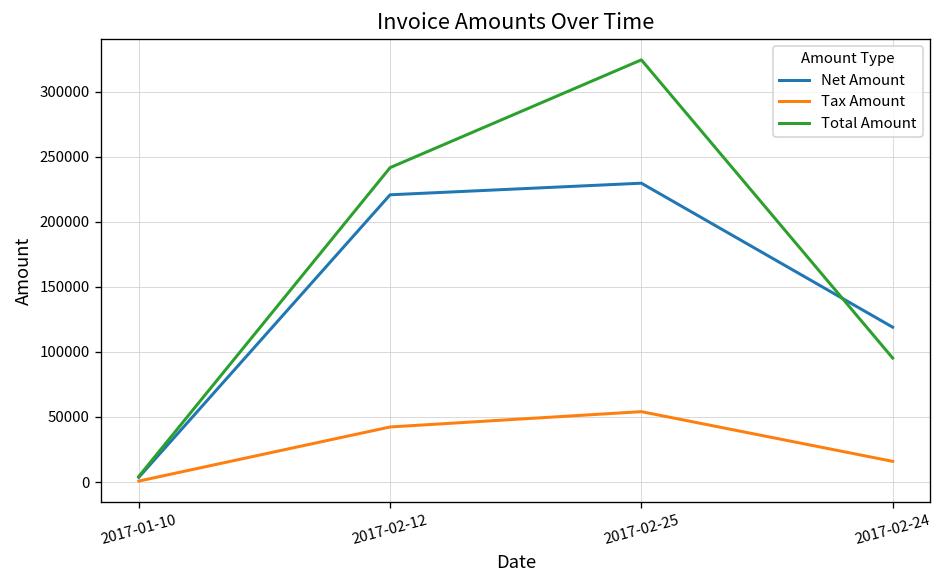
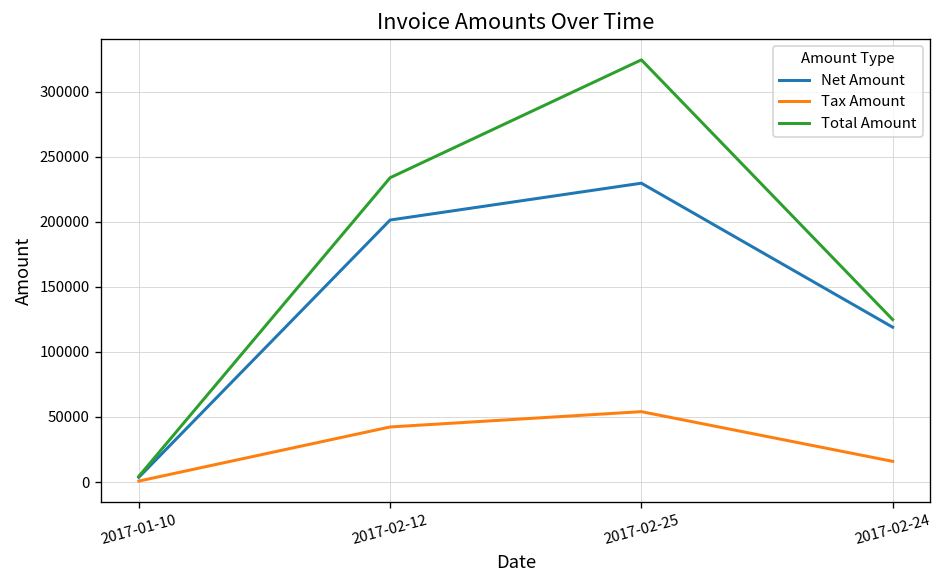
  {
    "Net Amount": {
-     "2017-02-12": 221000,
+     "2017-02-12": 201000,
      "2017-02-25": 230000,
      "2017-02-24": 119000
    },
    "Tax Amount": {
      "2017-01-10": 1000,
      "2017-02-12": 42000,
      "2017-02-25": 54000,
      "2017-02-24": 16000
    },
    "Total Amount": {
-     "2017-02-12": 242000,
+     "2017-02-12": 234000,
      "2017-02-25": 324000,
-     "2017-02-24": 95000
+     "2017-02-24": 125000
    }
  }
